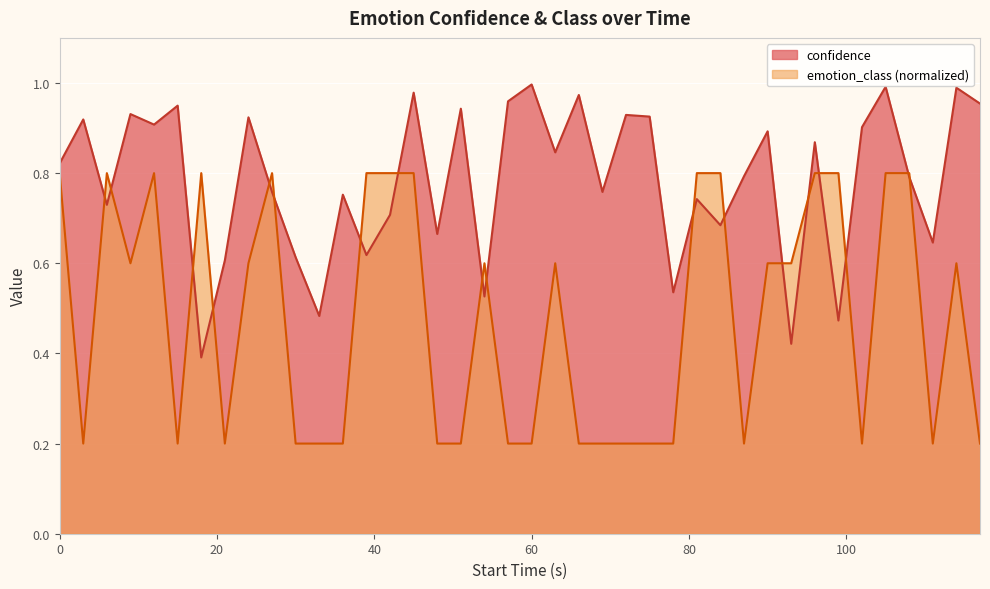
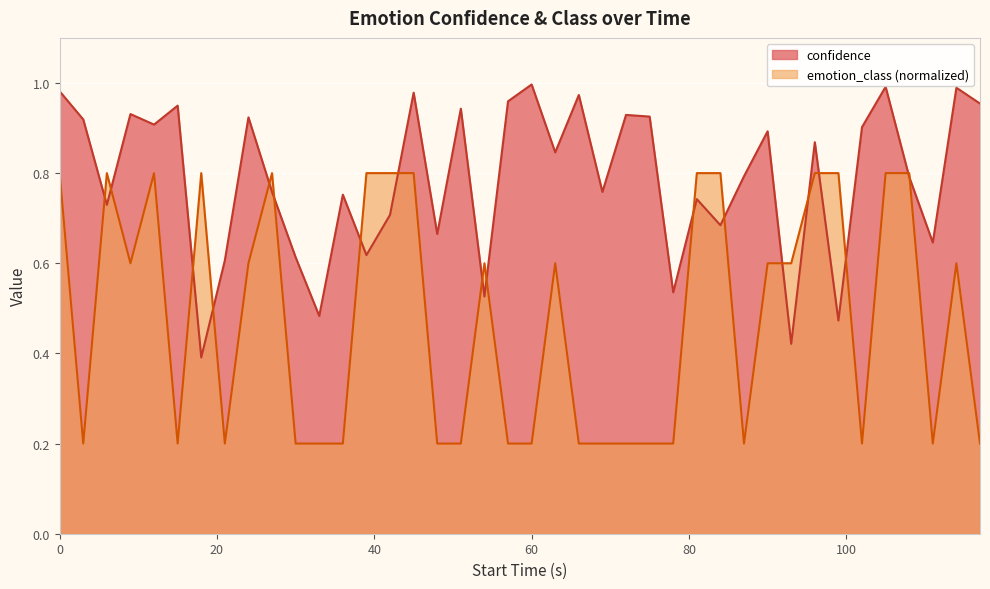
  {
    "confidence": {
-     "0": 0.82,
+     "0": 0.98,
      "60": 1.00
    },
    "emotion_class (normalized)": {
      "0": 0.80,
      "60": 0.20
    }
  }
